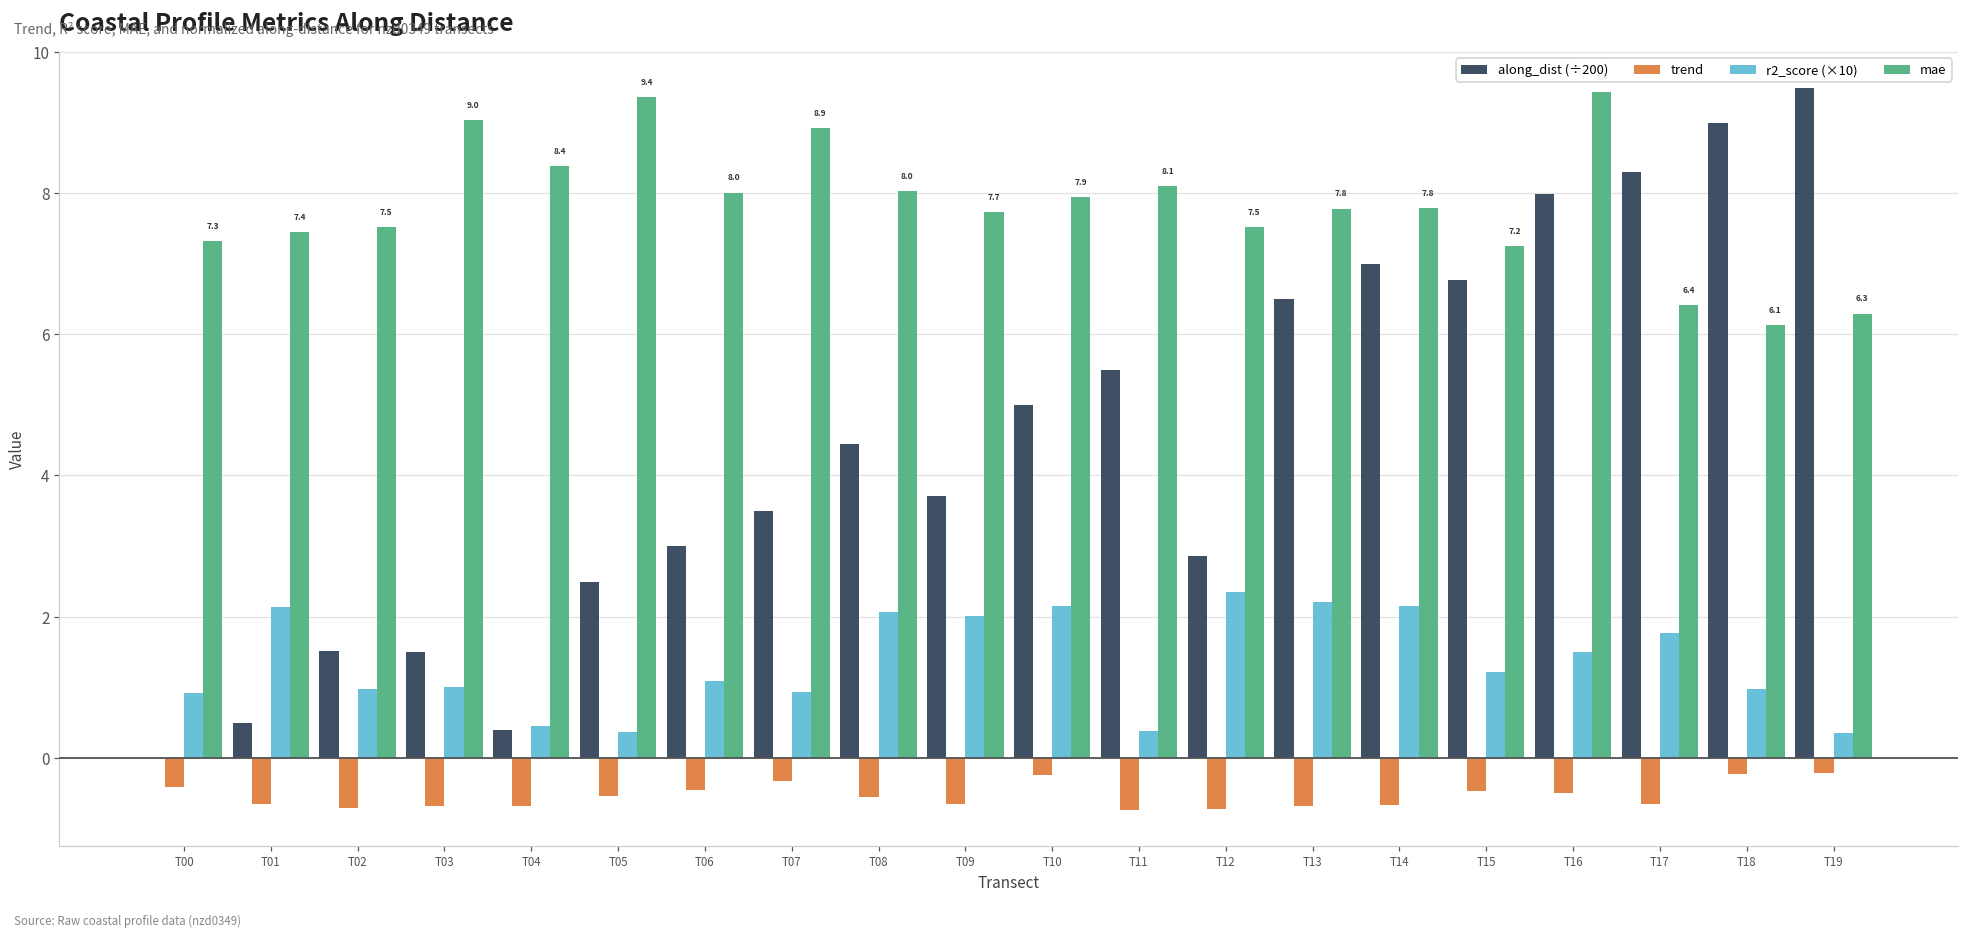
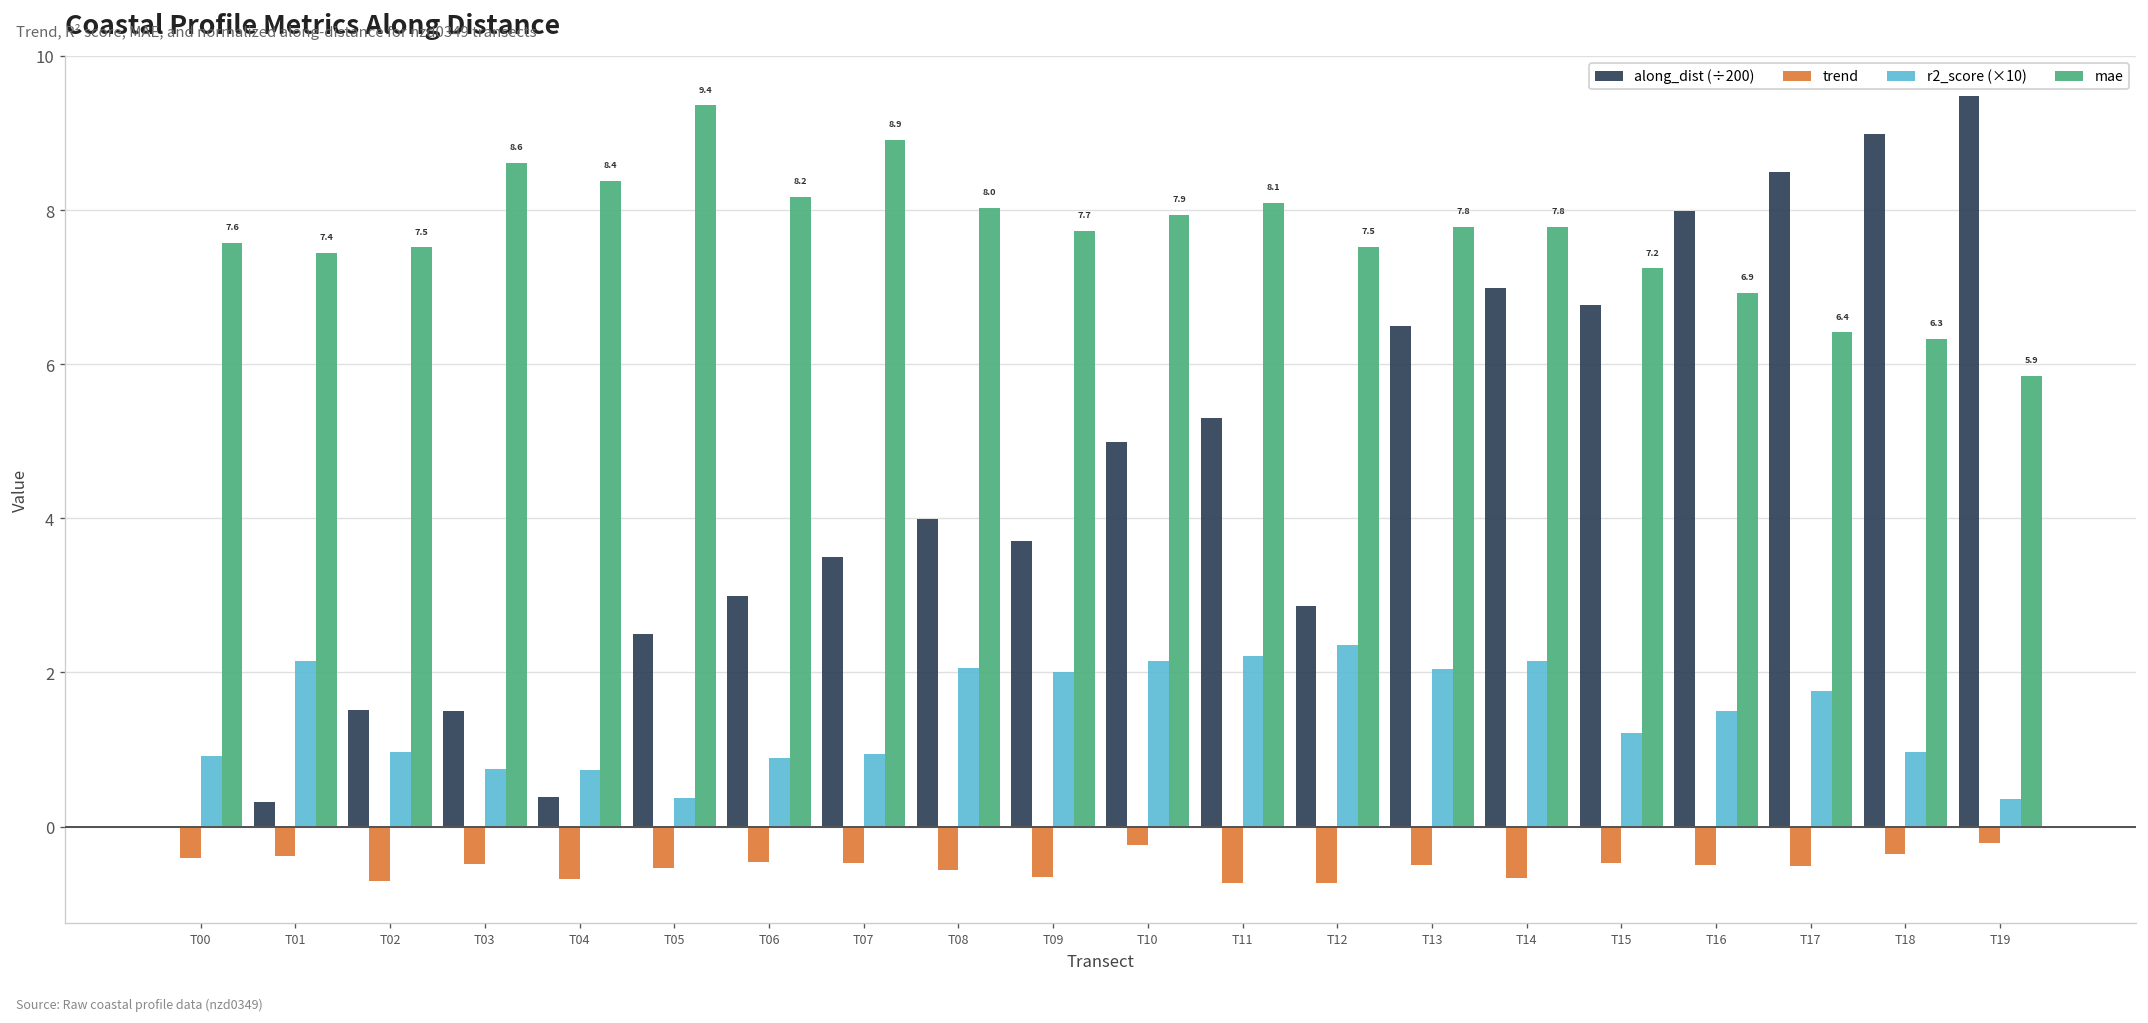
  {
    "along_dist (÷200)": {
      "T00": 0.0,
-     "T01": 0.5,
+     "T01": 0.3,
      "T02": 1.5,
      "T03": 1.5,
      "T04": 0.4,
      "T05": 2.5,
      "T06": 3.0,
      "T07": 3.5,
-     "T08": 4.4,
+     "T08": 4.0,
      "T09": 3.7,
      "T10": 5.0,
-     "T11": 5.5,
+     "T11": 5.3,
      "T12": 2.9,
      "T13": 6.5,
      "T14": 7.0,
      "T15": 6.8,
      "T16": 8.0,
-     "T17": 8.3,
+     "T17": 8.5,
      "T18": 9.0,
      "T19": 9.5
    },
    "trend": {
      "T00": -0.4,
-     "T01": -0.7,
+     "T01": -0.4,
      "T02": -0.7,
-     "T03": -0.7,
+     "T03": -0.5,
      "T04": -0.7,
      "T05": -0.5,
      "T06": -0.5,
-     "T07": -0.3,
+     "T07": -0.5,
      "T08": -0.6,
      "T09": -0.7,
      "T10": -0.2,
      "T11": -0.7,
      "T12": -0.7,
-     "T13": -0.7,
+     "T13": -0.5,
      "T14": -0.7,
      "T15": -0.5,
      "T16": -0.5,
-     "T17": -0.7,
-     "T18": -0.2,
+     "T17": -0.5,
+     "T18": -0.4,
      "T19": -0.2
    },
    "r2_score (×10)": {
      "T00": 0.9,
      "T01": 2.1,
      "T02": 1.0,
-     "T03": 1.0,
-     "T04": 0.5,
+     "T03": 0.7,
+     "T04": 0.7,
      "T05": 0.4,
-     "T06": 1.1,
+     "T06": 0.9,
      "T07": 0.9,
      "T08": 2.1,
      "T09": 2.0,
      "T10": 2.2,
-     "T11": 0.4,
+     "T11": 2.2,
      "T12": 2.4,
-     "T13": 2.2,
+     "T13": 2.0,
      "T14": 2.1,
      "T15": 1.2,
      "T16": 1.5,
      "T17": 1.8,
      "T18": 1.0,
      "T19": 0.4
    },
    "mae": {
-     "T00": 7.3,
+     "T00": 7.6,
      "T01": 7.4,
      "T02": 7.5,
-     "T03": 9.0,
+     "T03": 8.6,
      "T04": 8.4,
      "T05": 9.4,
-     "T06": 8.0,
+     "T06": 8.2,
      "T07": 8.9,
      "T08": 8.0,
      "T09": 7.7,
      "T10": 7.9,
      "T11": 8.1,
      "T12": 7.5,
      "T13": 7.8,
      "T14": 7.8,
      "T15": 7.2,
-     "T16": 9.4,
+     "T16": 6.9,
      "T17": 6.4,
-     "T18": 6.1,
-     "T19": 6.3
+     "T18": 6.3,
+     "T19": 5.9
    }
  }
